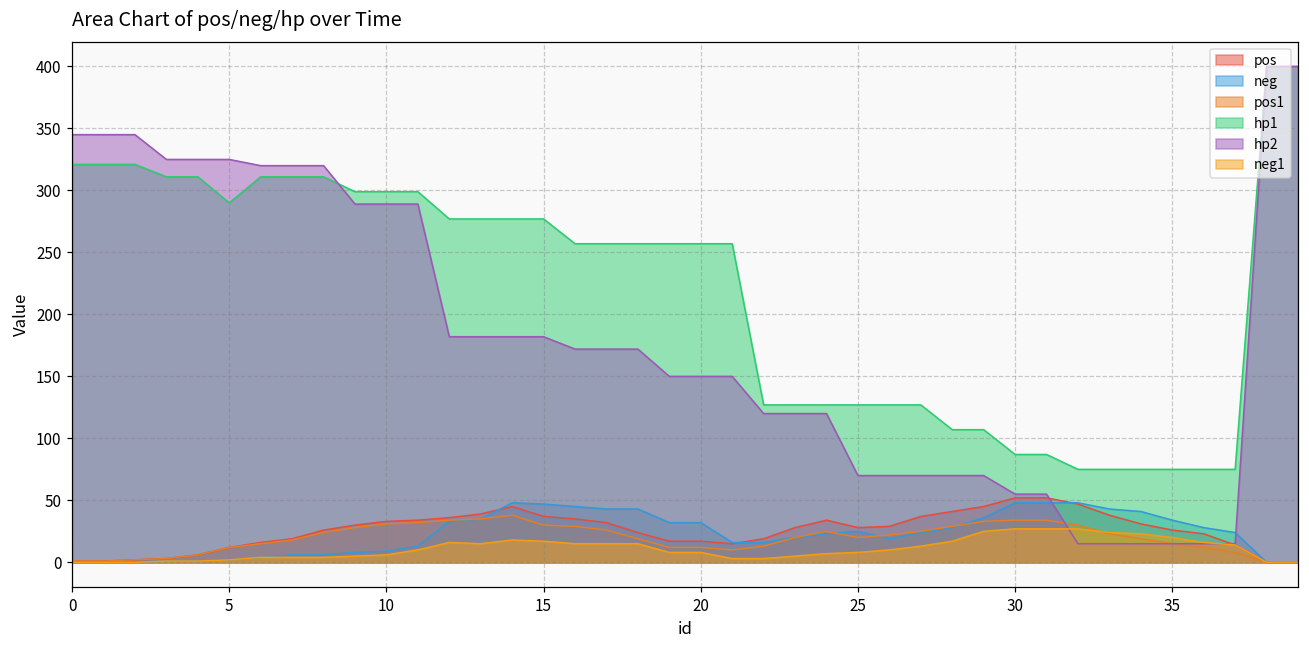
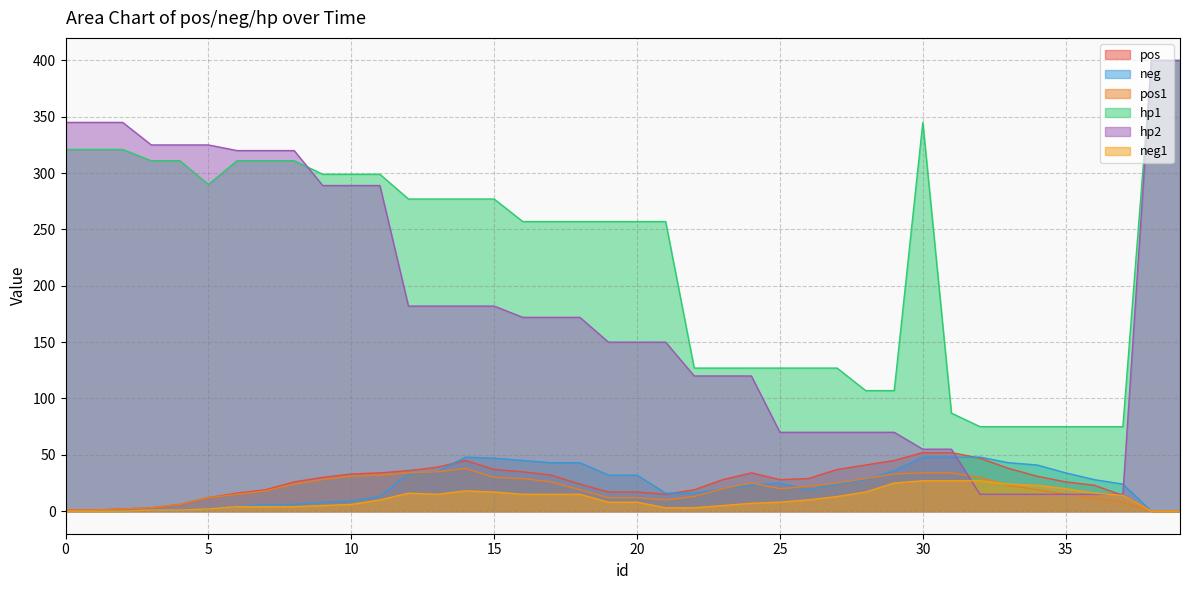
  {
    "neg": {
      "10": 9,
      "15": 47,
      "20": 32,
      "25": 25,
      "30": 48,
      "35": 34
    },
    "hp1": {
      "0": 321,
      "5": 290,
      "10": 299,
      "15": 277,
      "20": 257,
      "25": 127,
-     "30": 87,
+     "30": 345,
      "35": 75
    },
    "hp2": {
      "0": 345,
      "5": 325,
      "10": 289,
      "15": 182,
      "20": 150,
      "25": 70,
      "30": 55
    }
  }
